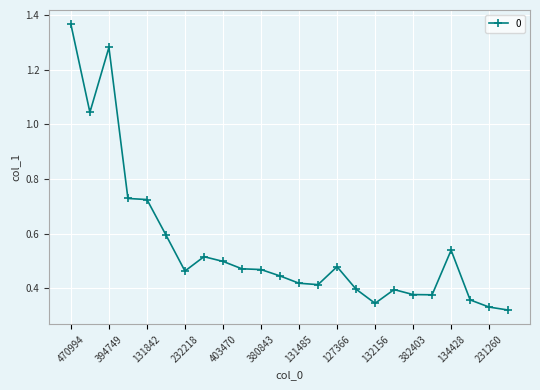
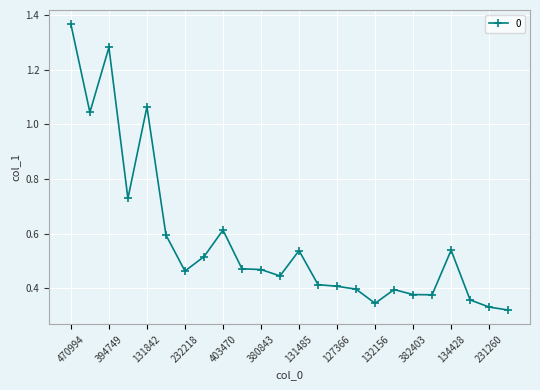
  {
    "470994": 1.37,
    "394749": 1.28,
-   "131842": 0.72,
+   "131842": 1.06,
    "232218": 0.46,
-   "403470": 0.50,
+   "403470": 0.61,
    "380843": 0.47,
-   "131485": 0.42,
-   "127366": 0.48,
+   "131485": 0.54,
+   "127366": 0.41,
    "132156": 0.34,
    "382403": 0.38,
    "134428": 0.54,
    "231260": 0.33
  }
